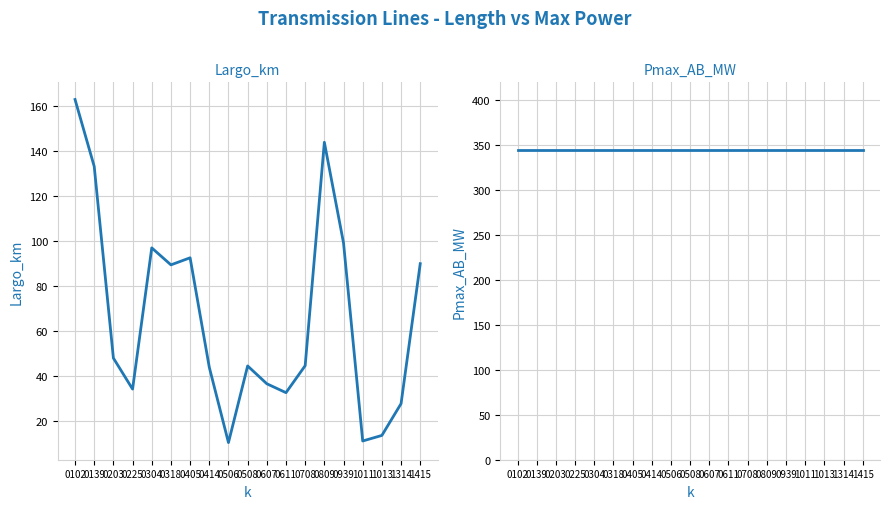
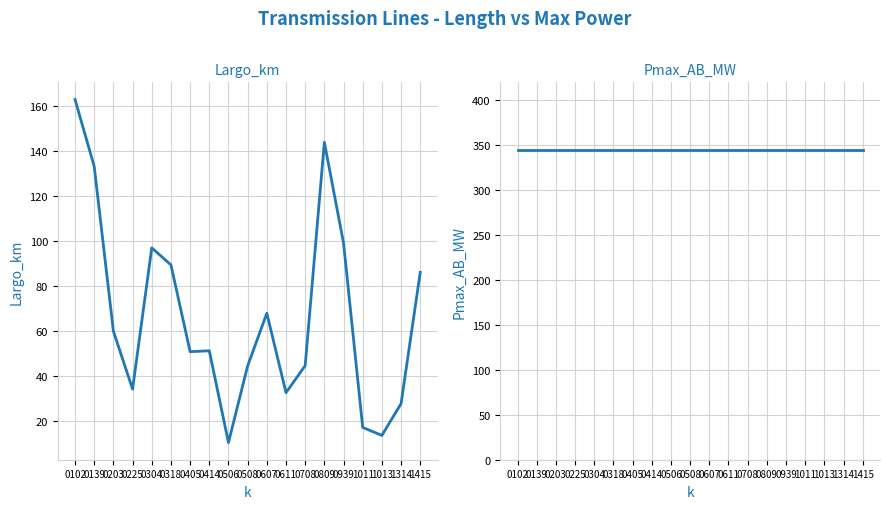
  {
    "Largo_km": {
      "0102": 163,
      "0139": 133,
-     "0203": 48,
+     "0203": 60,
      "0225": 34,
      "0304": 97,
      "0318": 89,
-     "0405": 93,
-     "0414": 44,
+     "0405": 51,
+     "0414": 51,
      "0506": 10,
      "0508": 44,
-     "0607": 37,
+     "0607": 68,
      "0611": 33,
      "0708": 45,
      "0809": 144,
      "0939": 99,
-     "1011": 11,
+     "1011": 17,
      "1013": 13,
      "1314": 28,
-     "1415": 90
+     "1415": 86
    },
    "Pmax_AB_MW": {
      "0102": 350,
      "0139": 350,
      "0203": 350,
      "0225": 350,
      "0304": 350,
      "0318": 350,
      "0405": 350,
      "0414": 350,
      "0506": 350,
      "0508": 350,
      "0607": 350,
      "0611": 350,
      "0708": 350,
      "0809": 350,
      "0939": 350,
      "1011": 350,
      "1013": 350,
      "1314": 350,
      "1415": 350
    }
  }
